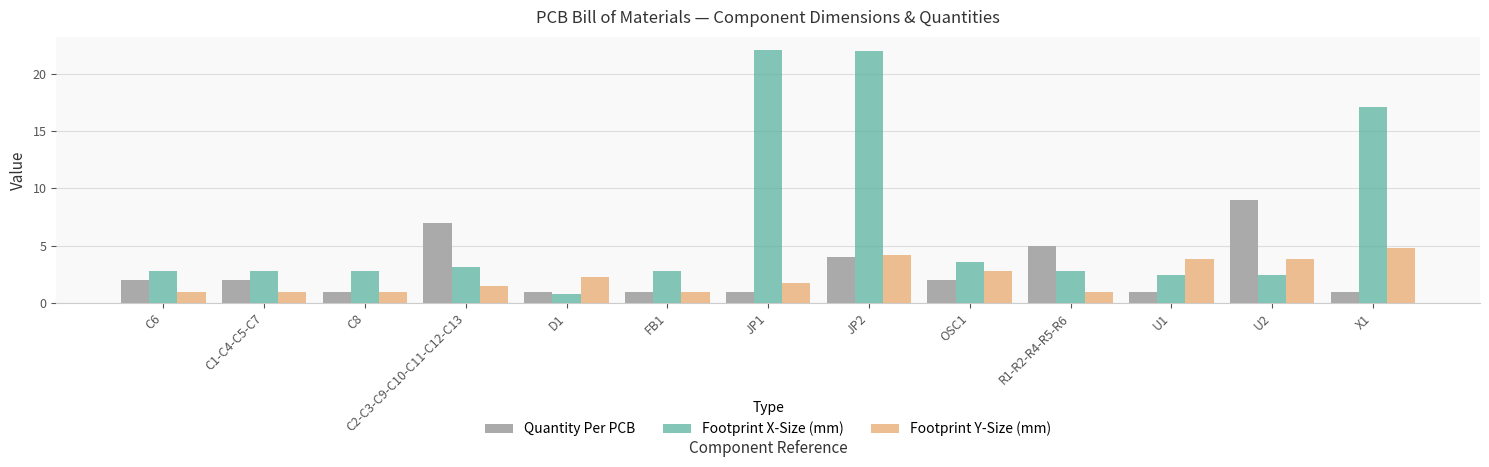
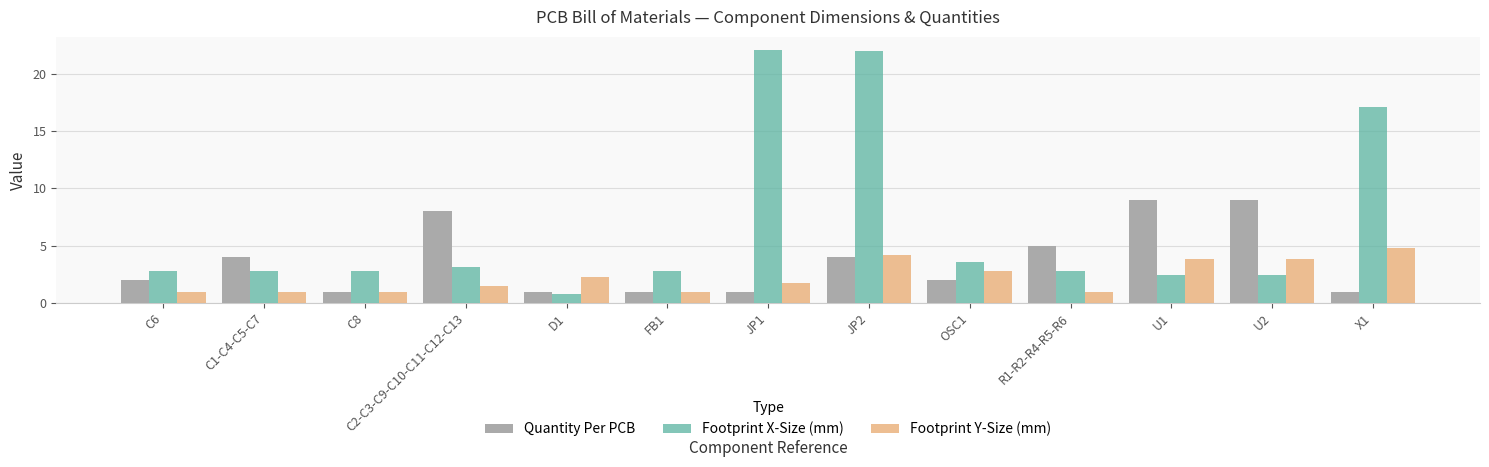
  {
    "Quantity Per PCB": {
      "C6": 2,
-     "C1-C4-C5-C7": 2,
+     "C1-C4-C5-C7": 4,
      "C8": 1,
-     "C2-C3-C9-C10-C11-C12-C13": 7,
+     "C2-C3-C9-C10-C11-C12-C13": 8,
      "D1": 1,
      "FB1": 1,
      "JP1": 1,
      "JP2": 4,
      "OSC1": 2,
      "R1-R2-R4-R5-R6": 5,
-     "U1": 1,
+     "U1": 9,
      "U2": 9,
      "X1": 1
    },
    "Footprint X-Size (mm)": {
      "C6": 2.8,
      "C1-C4-C5-C7": 2.8,
      "C8": 2.8,
      "C2-C3-C9-C10-C11-C12-C13": 3,
      "D1": 1,
      "FB1": 2.8,
      "JP1": 22,
      "JP2": 22,
      "OSC1": 3.6,
      "R1-R2-R4-R5-R6": 2.8,
      "U1": 2.5,
      "U2": 2.5,
      "X1": 17
    },
    "Footprint Y-Size (mm)": {
      "C6": 1,
      "C1-C4-C5-C7": 1,
      "C8": 1,
      "C2-C3-C9-C10-C11-C12-C13": 1.5,
      "D1": 2.3,
      "FB1": 1,
      "JP1": 1.8,
      "JP2": 4,
      "OSC1": 3,
      "R1-R2-R4-R5-R6": 1,
      "U1": 4,
      "U2": 4,
      "X1": 5
    }
  }
